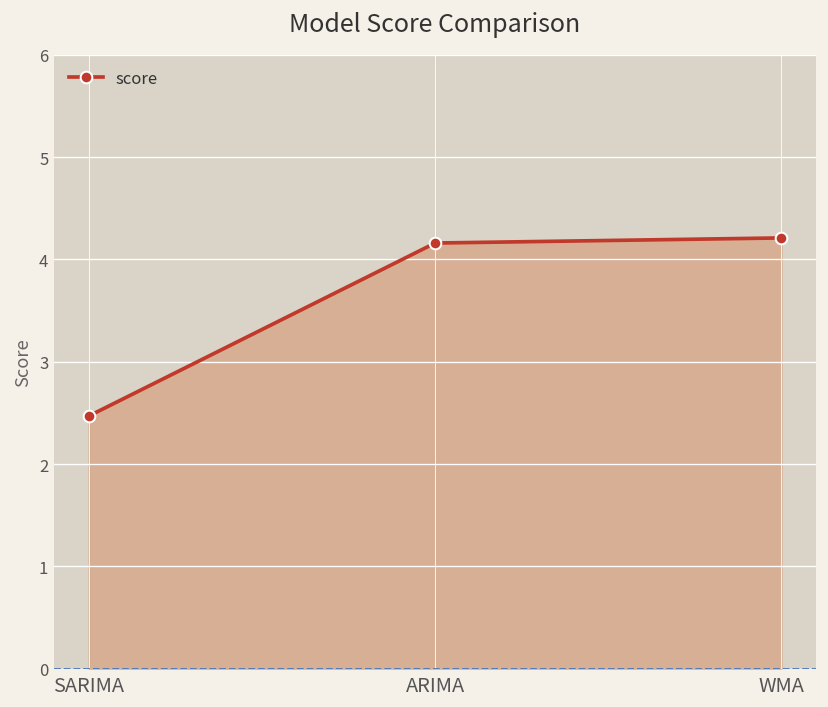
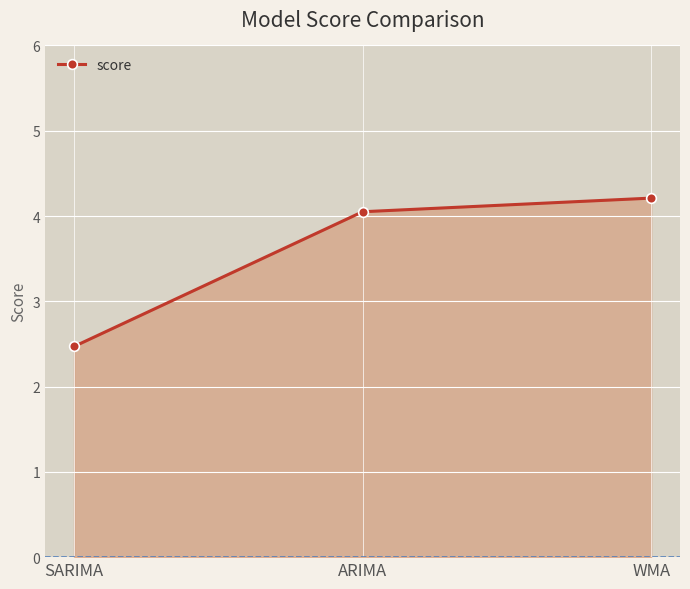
  {
    "SARIMA": 2.5,
-   "ARIMA": 4.2,
+   "ARIMA": 4.1,
    "WMA": 4.2
  }
